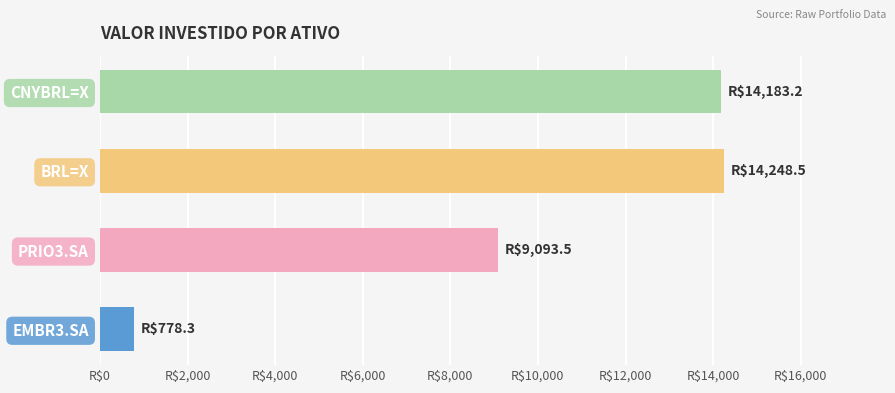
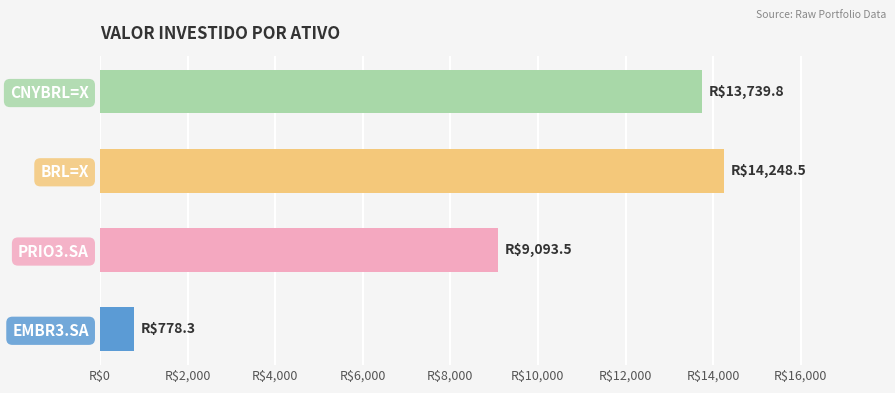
  {
-   "CNYBRL=X": "$14,183.2",
+   "CNYBRL=X": "$13,739.8",
    "BRL=X": "$14,248.5",
    "PRIO3.SA": "$9,093.5",
    "EMBR3.SA": "$778.3"
  }
